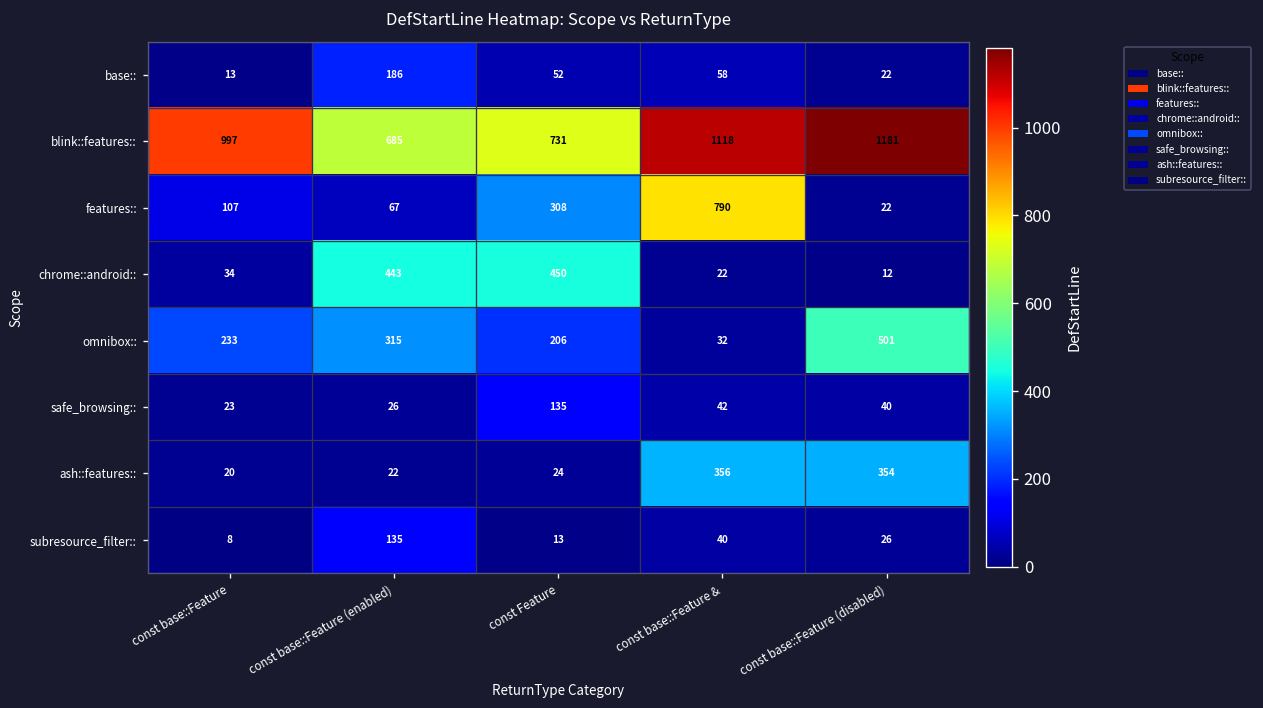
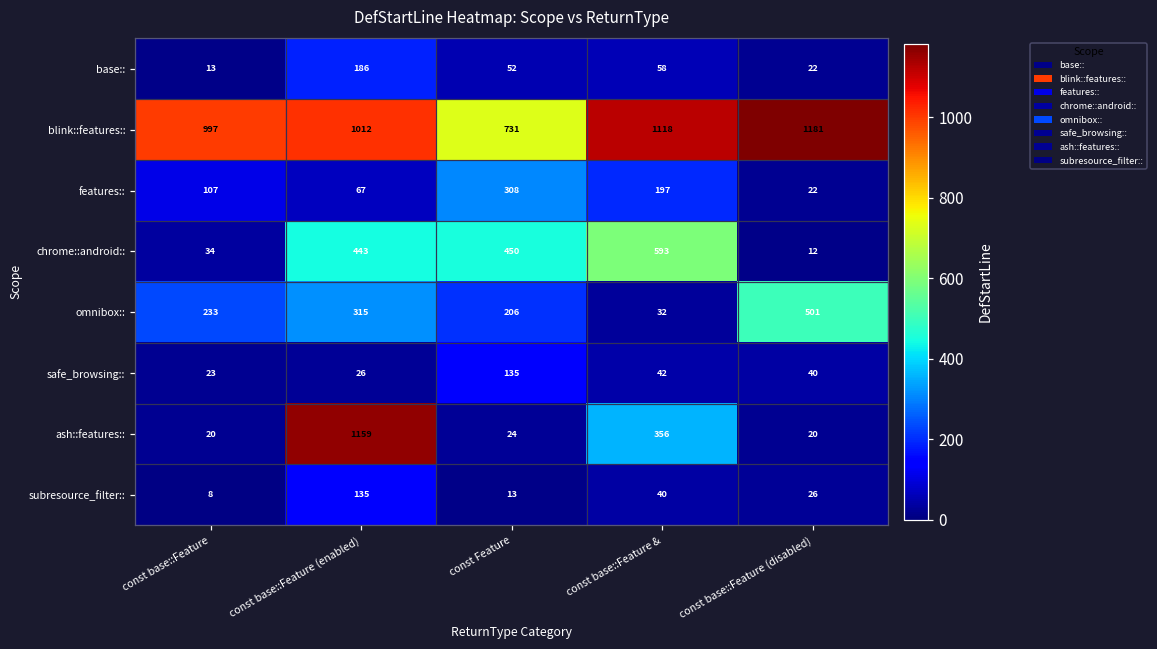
  {
    "base::": {
      "const base::Feature": 13,
      "const base::Feature (enabled)": 186,
      "const Feature": 52,
      "const base::Feature &": 58,
      "const base::Feature (disabled)": 22
    },
    "blink::features::": {
      "const base::Feature": 997,
-     "const base::Feature (enabled)": 685,
+     "const base::Feature (enabled)": 1012,
      "const Feature": 731,
      "const base::Feature &": 1118,
      "const base::Feature (disabled)": 1181
    },
    "features::": {
      "const base::Feature": 107,
      "const base::Feature (enabled)": 67,
      "const Feature": 308,
-     "const base::Feature &": 790,
+     "const base::Feature &": 197,
      "const base::Feature (disabled)": 22
    },
    "chrome::android::": {
      "const base::Feature": 34,
      "const base::Feature (enabled)": 443,
      "const Feature": 450,
-     "const base::Feature &": 22,
+     "const base::Feature &": 593,
      "const base::Feature (disabled)": 12
    },
    "omnibox::": {
      "const base::Feature": 233,
      "const base::Feature (enabled)": 315,
      "const Feature": 206,
      "const base::Feature &": 32,
      "const base::Feature (disabled)": 501
    },
    "safe_browsing::": {
      "const base::Feature": 23,
      "const base::Feature (enabled)": 26,
      "const Feature": 135,
      "const base::Feature &": 42,
      "const base::Feature (disabled)": 40
    },
    "ash::features::": {
      "const base::Feature": 20,
-     "const base::Feature (enabled)": 22,
+     "const base::Feature (enabled)": 1159,
      "const Feature": 24,
      "const base::Feature &": 356,
-     "const base::Feature (disabled)": 354
+     "const base::Feature (disabled)": 20
    },
    "subresource_filter::": {
      "const base::Feature": 8,
      "const base::Feature (enabled)": 135,
      "const Feature": 13,
      "const base::Feature &": 40,
      "const base::Feature (disabled)": 26
    }
  }
